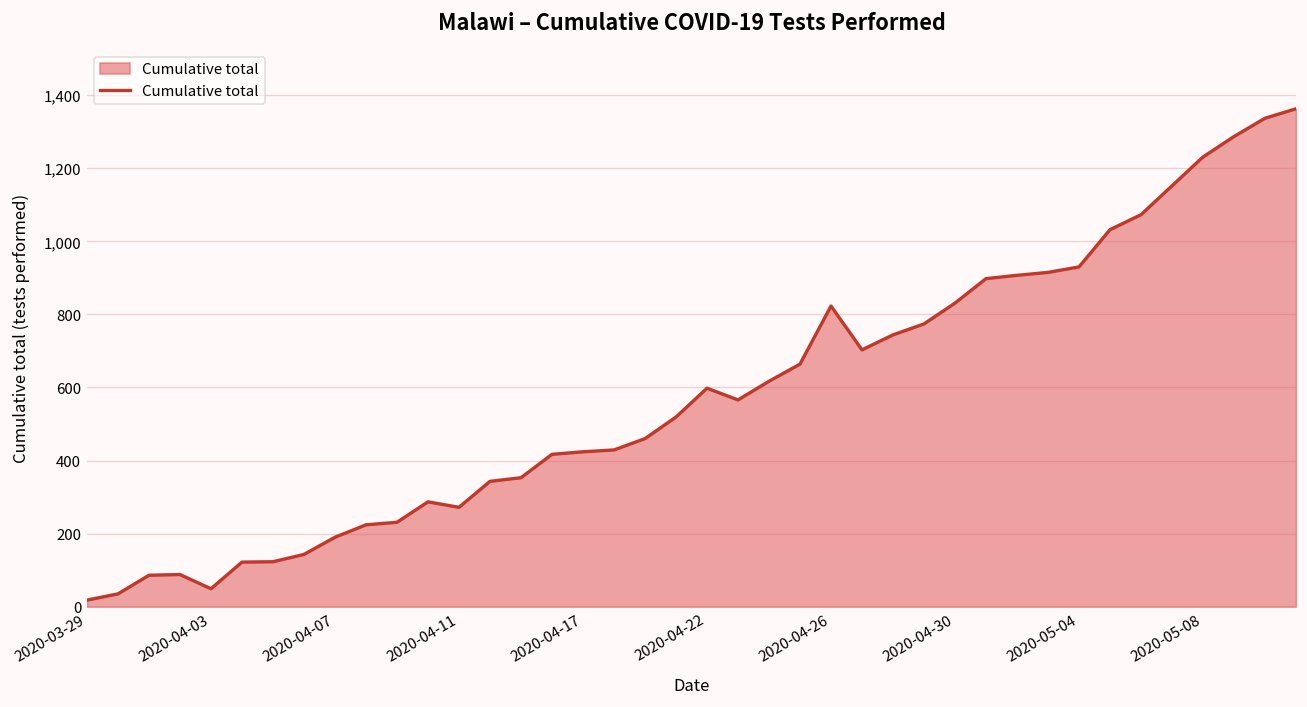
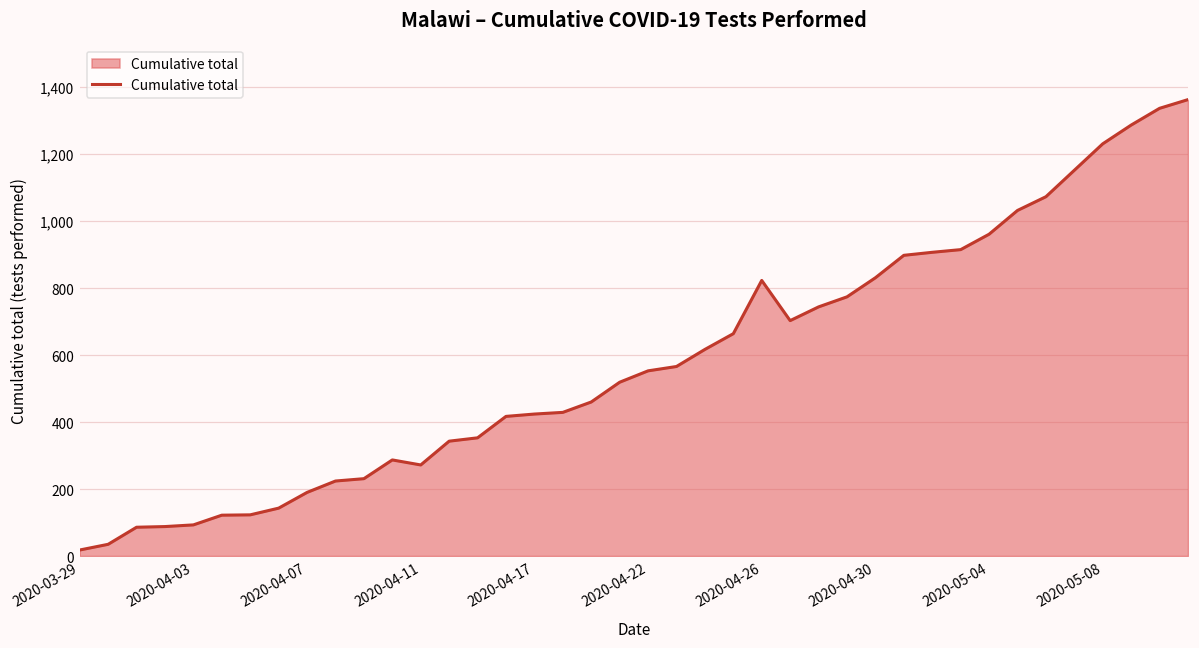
  {
    "2020-03-29": "20",
-   "2020-04-03": "50",
+   "2020-04-03": "90",
    "2020-04-07": "190",
    "2020-04-11": "270",
    "2020-04-17": "420",
-   "2020-04-22": "600",
+   "2020-04-22": "550",
    "2020-04-26": "820",
    "2020-04-30": "830",
-   "2020-05-04": "930",
+   "2020-05-04": "960",
    "2020-05-08": "1,230"
  }
